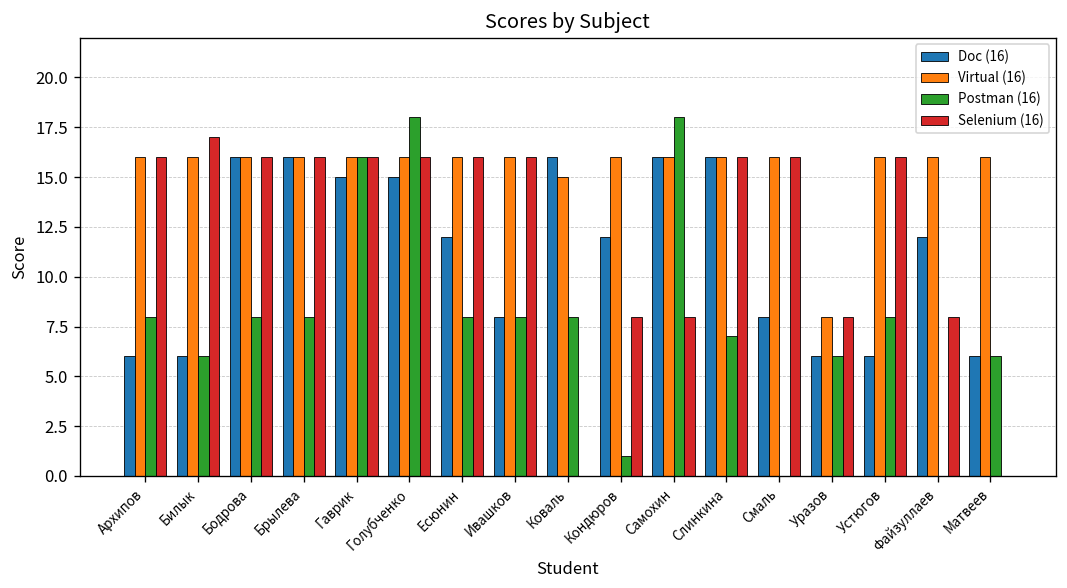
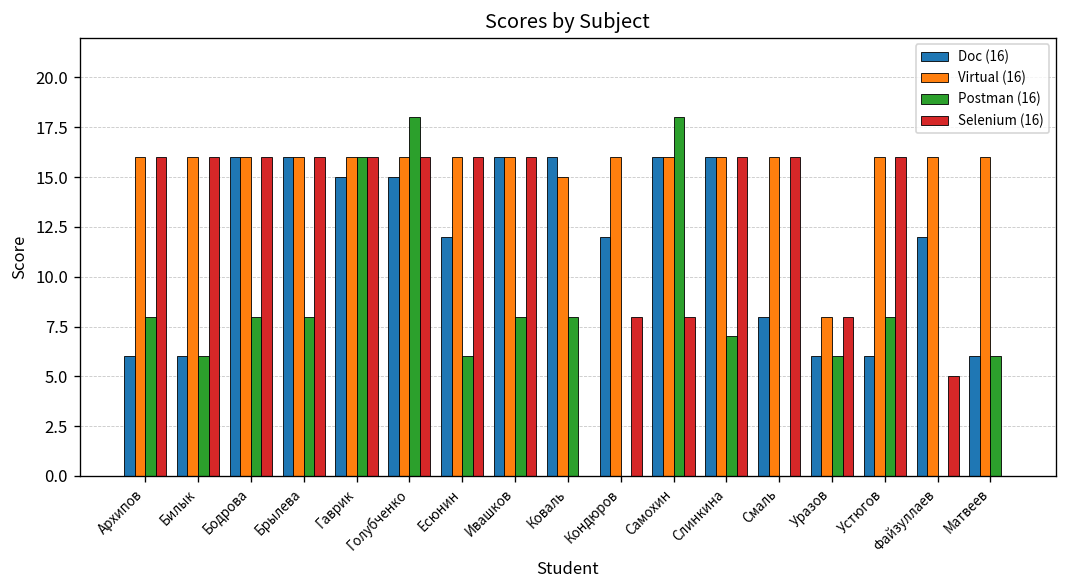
  {
    "Doc (16)": {
      "Архипов": 6,
      "Билык": 6,
      "Бодрова": 16,
      "Брылева": 16,
      "Гаврик": 15,
      "Голубченко": 15,
      "Есюнин": 12,
-     "Ивашков": 8,
+     "Ивашков": 16,
      "Коваль": 16,
      "Кондюров": 12,
      "Самохин": 16,
      "Слинкина": 16,
      "Смаль": 8,
      "Уразов": 6,
      "Устюгов": 6,
      "Файзуллаев": 12,
      "Матвеев": 6
    },
    "Virtual (16)": {
      "Архипов": 16,
      "Билык": 16,
      "Бодрова": 16,
      "Брылева": 16,
      "Гаврик": 16,
      "Голубченко": 16,
      "Есюнин": 16,
      "Ивашков": 16,
      "Коваль": 15,
      "Кондюров": 16,
      "Самохин": 16,
      "Слинкина": 16,
      "Смаль": 16,
      "Уразов": 8,
      "Устюгов": 16,
      "Файзуллаев": 16,
      "Матвеев": 16
    },
    "Postman (16)": {
      "Архипов": 8,
      "Билык": 6,
      "Бодрова": 8,
      "Брылева": 8,
      "Гаврик": 16,
      "Голубченко": 18,
-     "Есюнин": 8,
+     "Есюнин": 6,
      "Ивашков": 8,
      "Коваль": 8,
-     "Кондюров": 1,
+     "Кондюров": 0,
      "Самохин": 18,
      "Слинкина": 7,
      "Смаль": 0,
      "Уразов": 6,
      "Устюгов": 8,
      "Файзуллаев": 0,
      "Матвеев": 6
    },
    "Selenium (16)": {
      "Архипов": 16,
-     "Билык": 17,
+     "Билык": 16,
      "Бодрова": 16,
      "Брылева": 16,
      "Гаврик": 16,
      "Голубченко": 16,
      "Есюнин": 16,
      "Ивашков": 16,
      "Коваль": 0,
      "Кондюров": 8,
      "Самохин": 8,
      "Слинкина": 16,
      "Смаль": 16,
      "Уразов": 8,
      "Устюгов": 16,
-     "Файзуллаев": 8,
+     "Файзуллаев": 5,
      "Матвеев": 0
    }
  }
